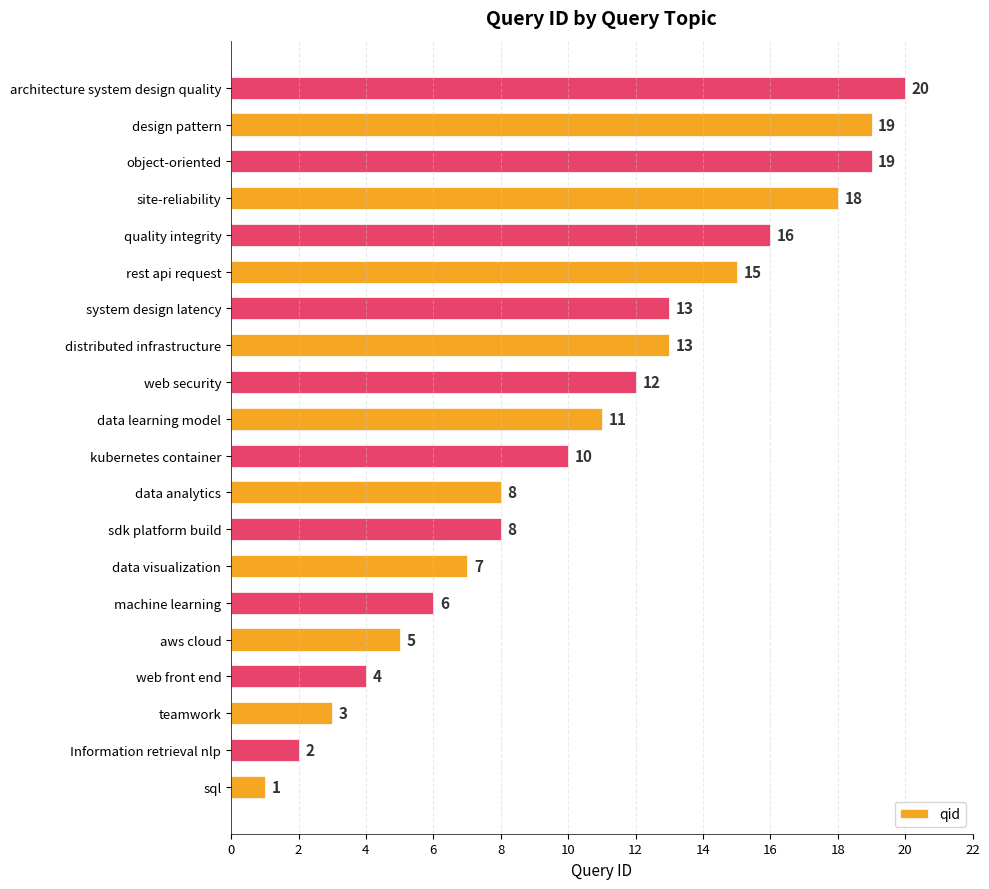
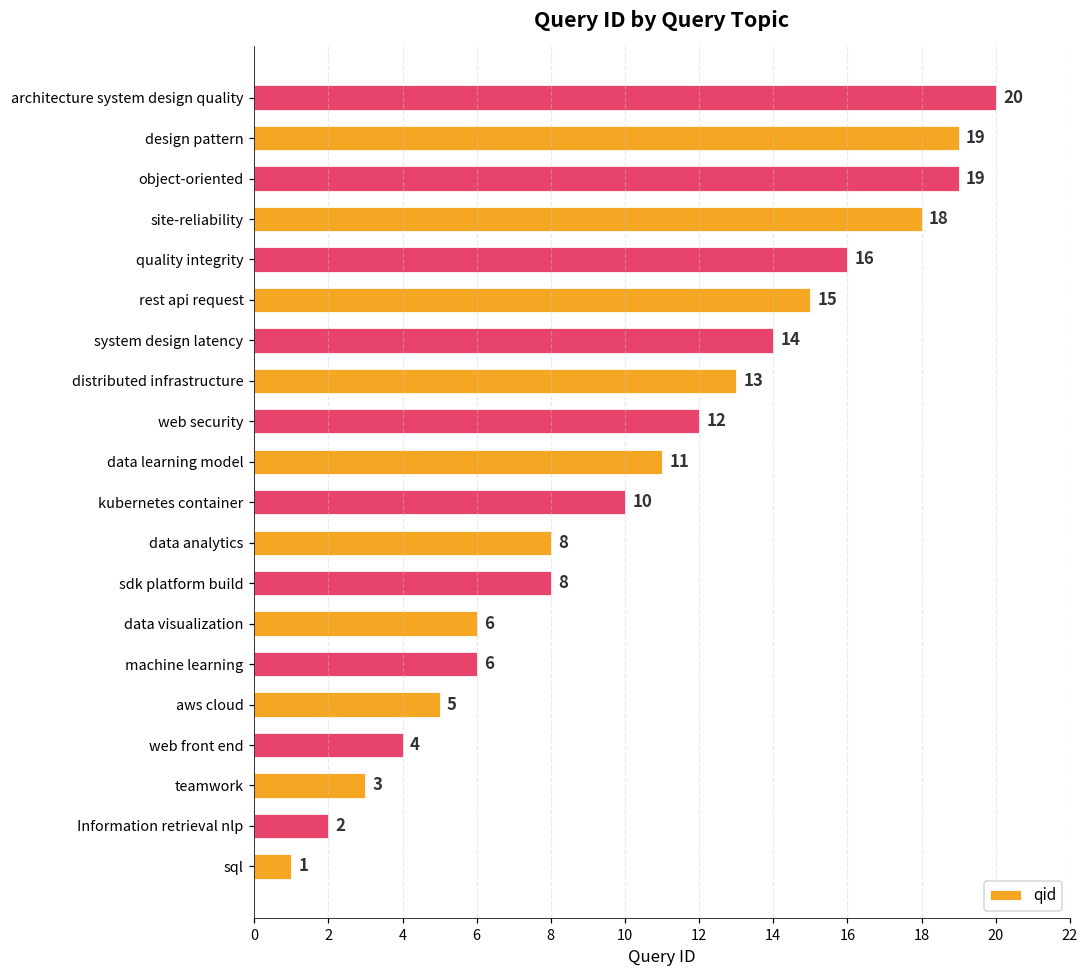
  {
    "architecture system design quality": 20,
    "design pattern": 19,
    "object-oriented": 19,
    "site-reliability": 18,
    "quality integrity": 16,
    "rest api request": 15,
-   "system design latency": 13,
+   "system design latency": 14,
    "distributed infrastructure": 13,
    "web security": 12,
    "data learning model": 11,
    "kubernetes container": 10,
    "data analytics": 8,
    "sdk platform build": 8,
-   "data visualization": 7,
+   "data visualization": 6,
    "machine learning": 6,
    "aws cloud": 5,
    "web front end": 4,
    "teamwork": 3,
    "Information retrieval nlp": 2,
    "sql": 1
  }
